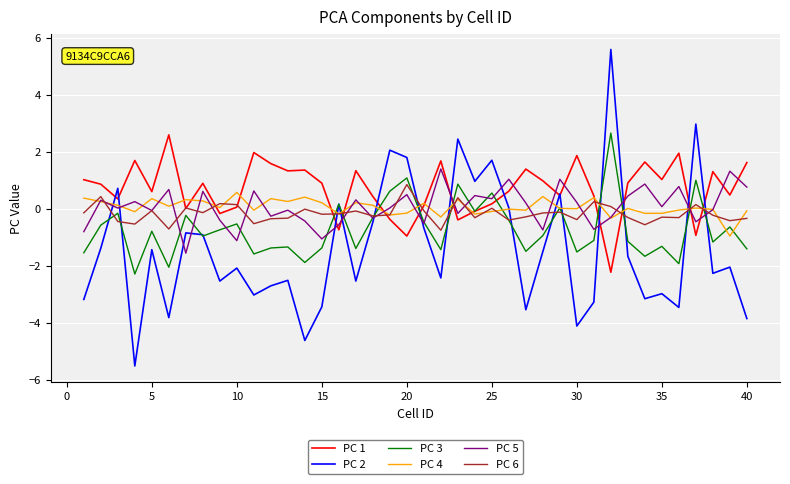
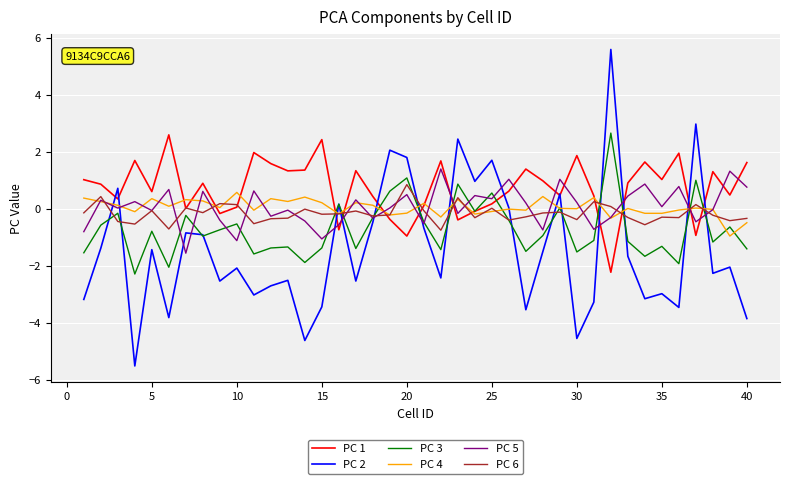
  {
    "PC 1": {
      "5": 0.6,
-     "15": 0.9,
+     "15": 2.4,
      "20": -1.0,
      "25": 0.2,
      "30": 1.9,
      "35": 1.0,
      "40": 1.6
    },
    "PC 2": {
      "5": -1.4,
      "10": -2.1,
      "15": -3.4,
      "20": 1.8,
      "25": 1.7,
-     "30": -4.1,
+     "30": -4.6,
      "35": -3.0,
      "40": -3.9
    },
    "PC 3": {
      "5": -0.8,
      "10": -0.5,
      "15": -1.4,
      "20": 1.1,
      "25": 0.5,
      "30": -1.5,
      "35": -1.3,
      "40": -1.4
    },
    "PC 4": {
      "5": 0.4,
      "10": 0.6,
      "15": 0.2,
      "20": -0.2,
      "25": -0.1,
      "30": 0.0,
      "35": -0.2,
-     "40": -0.1
+     "40": -0.5
    },
    "PC 5": {
      "10": -1.1,
      "15": -1.1,
      "20": 0.5,
      "25": 0.3,
      "30": 0.2,
      "35": 0.1,
      "40": 0.8
    },
    "PC 6": {
      "15": -0.2,
      "20": 0.8,
      "25": 0.0,
      "30": -0.4,
      "35": -0.3,
      "40": -0.3
    }
  }
